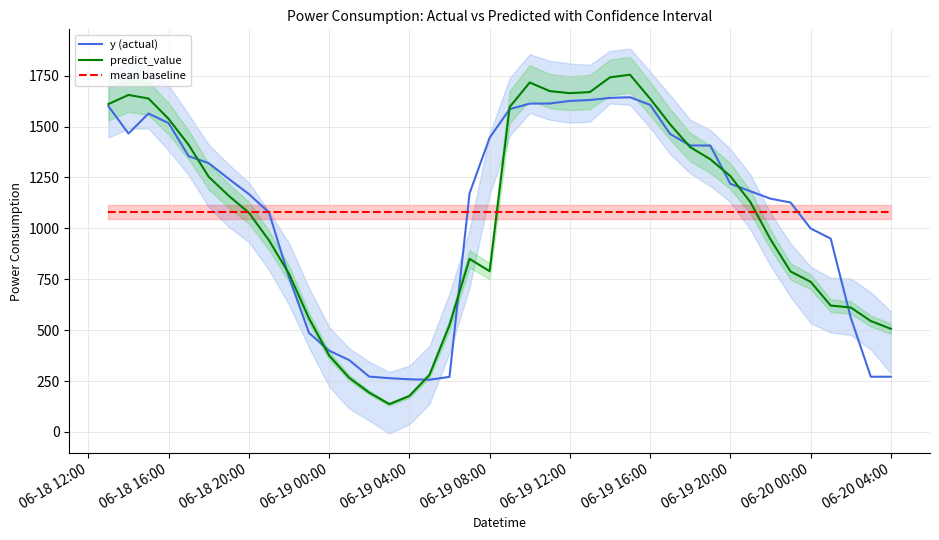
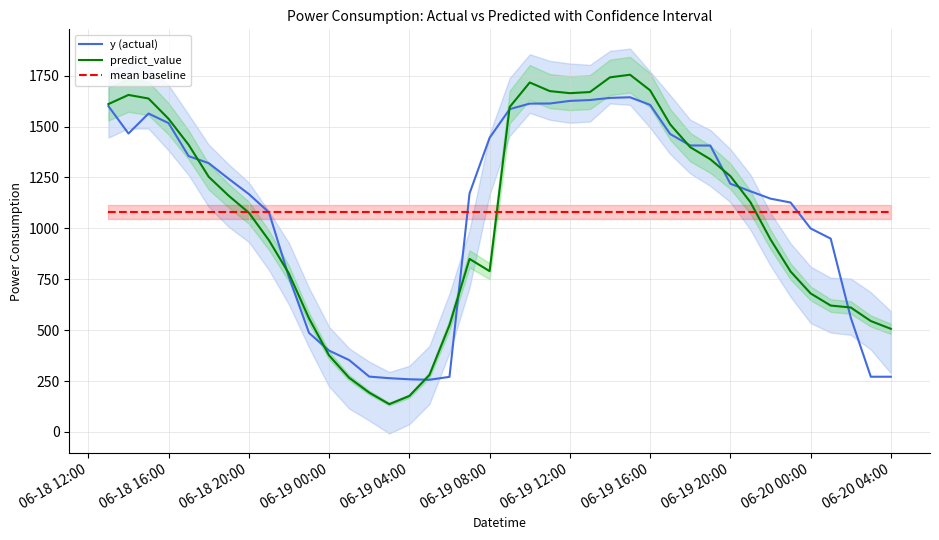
  {
    "predict_value": {
      "06-18 16:00": 1540,
      "06-19 00:00": 380,
      "06-19 08:00": 790,
      "06-19 12:00": 1660,
-     "06-19 16:00": 1640,
+     "06-19 16:00": 1680,
      "06-19 20:00": 1260,
-     "06-20 00:00": 740,
+     "06-20 00:00": 680,
      "06-20 04:00": 510
    }
  }
